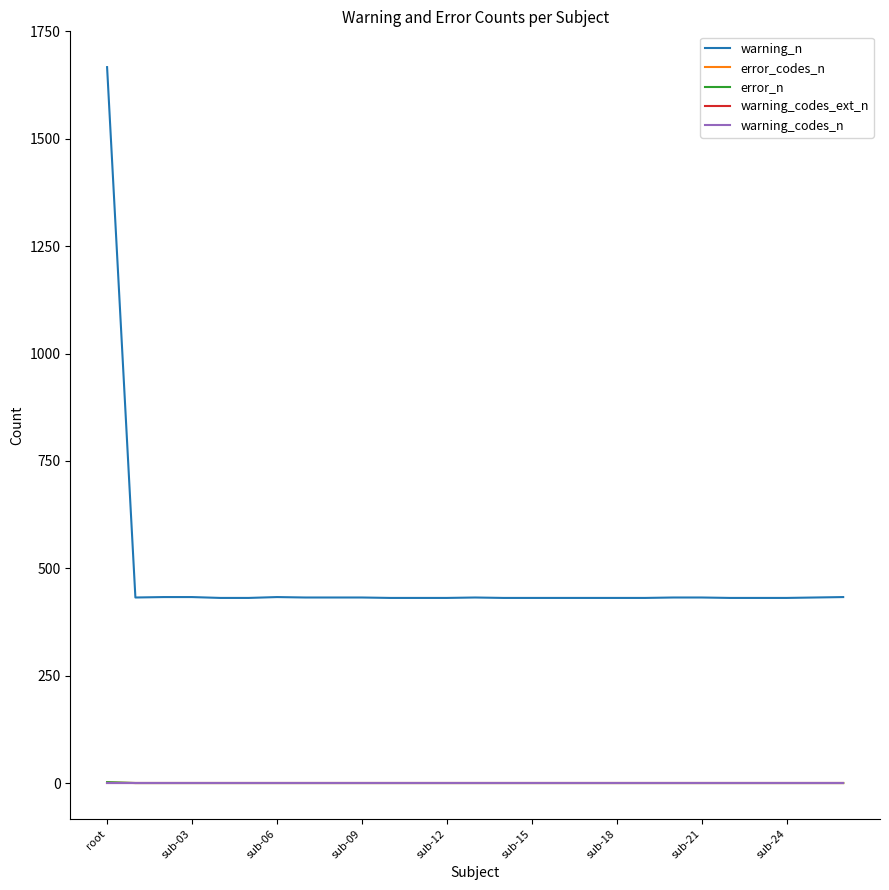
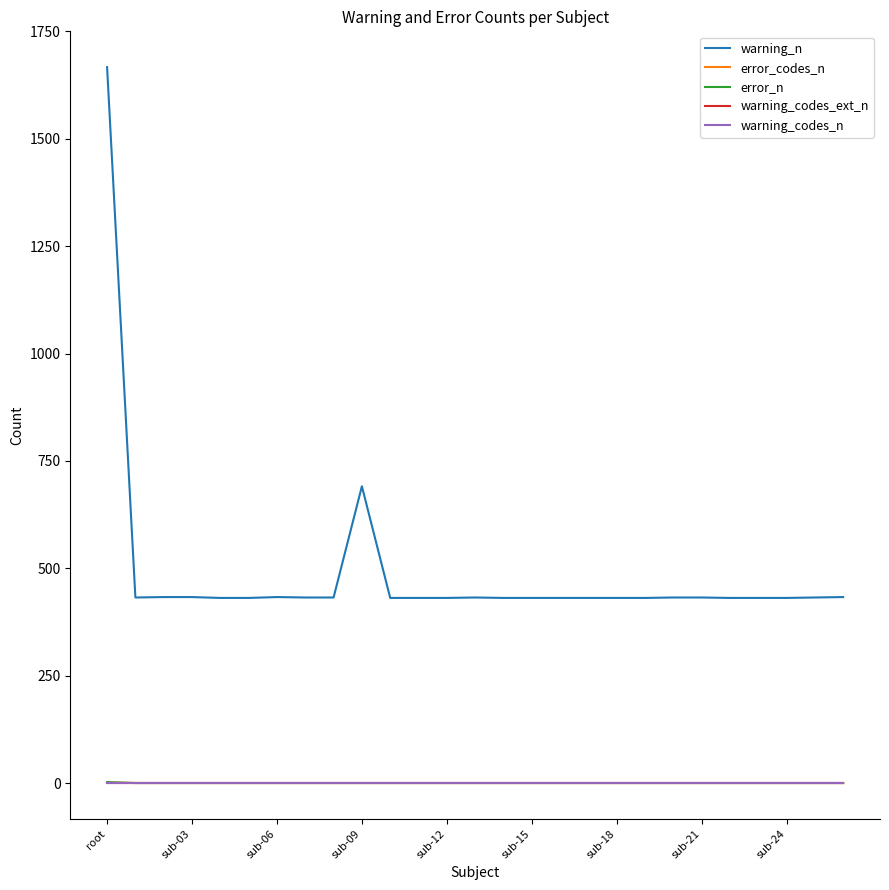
  {
    "warning_n": {
      "root": 1670,
      "sub-03": 430,
      "sub-06": 430,
-     "sub-09": 430,
+     "sub-09": 690,
      "sub-12": 430,
      "sub-15": 430,
      "sub-18": 430,
      "sub-21": 430,
      "sub-24": 430
    }
  }
